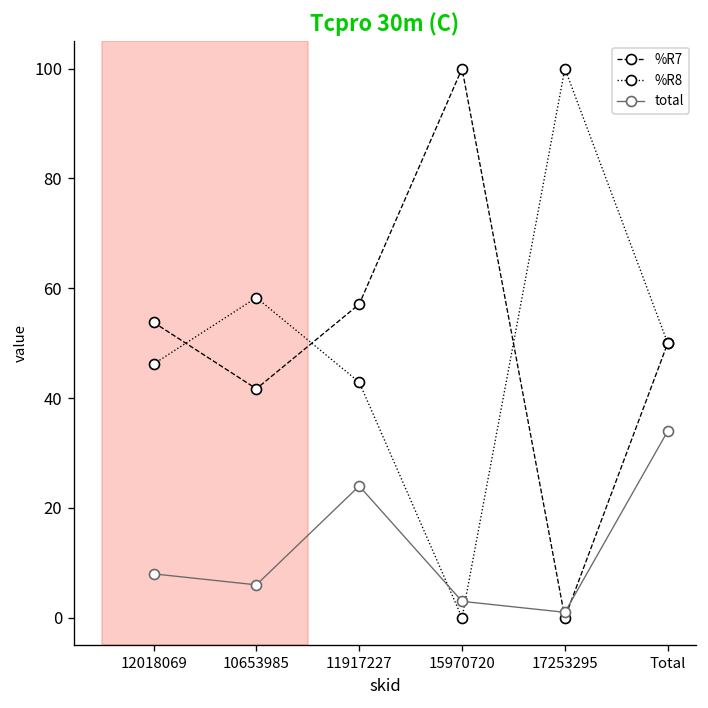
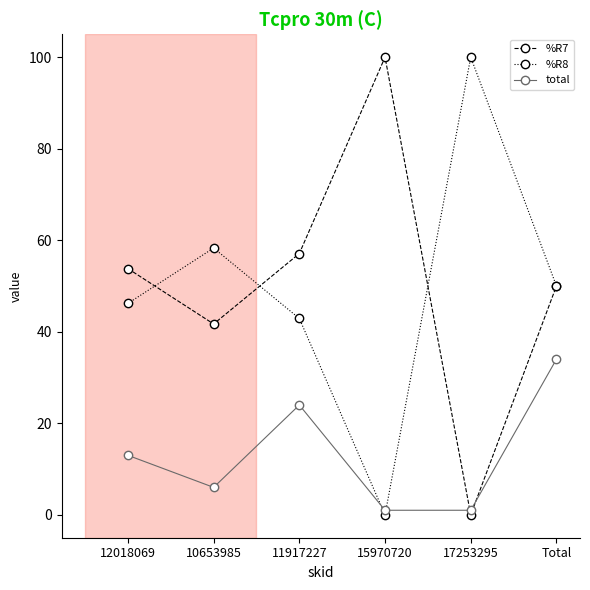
  {
    "total": {
-     "12018069": 8,
+     "12018069": 13,
      "10653985": 6,
      "11917227": 24,
-     "15970720": 3,
+     "15970720": 1,
      "17253295": 1,
      "Total": 34
    }
  }
